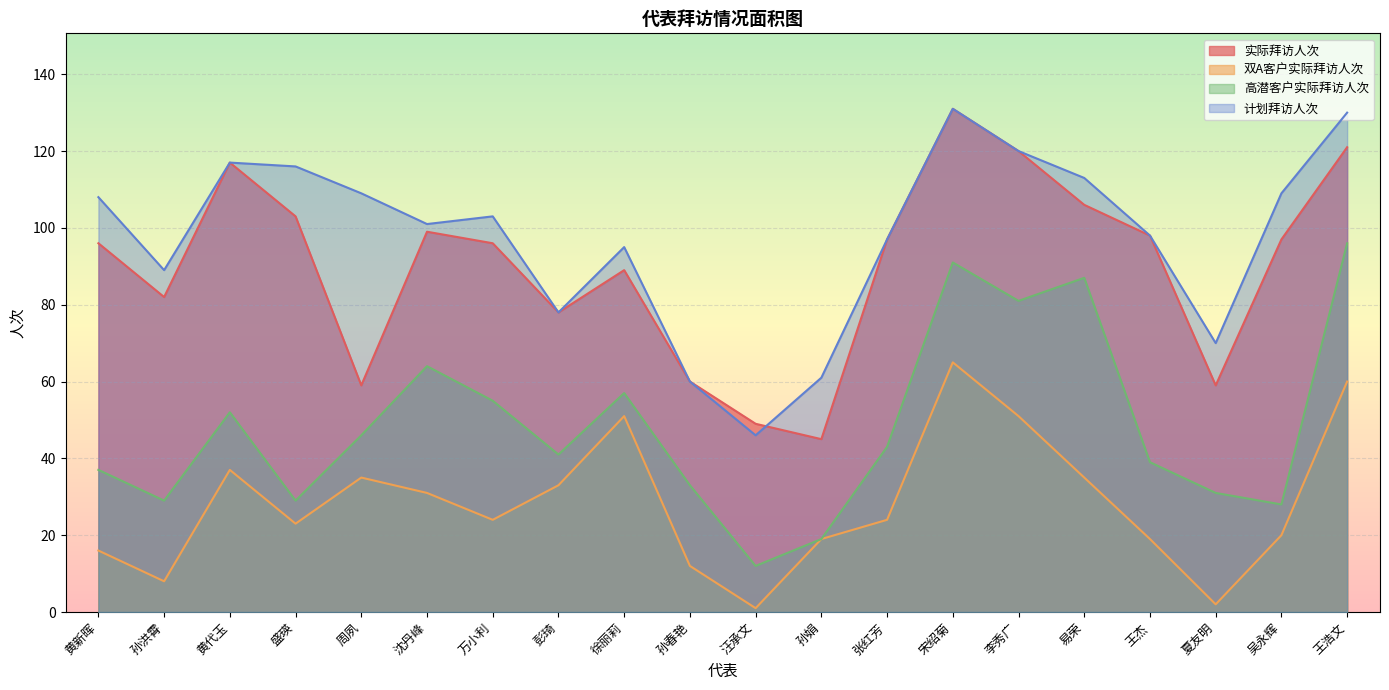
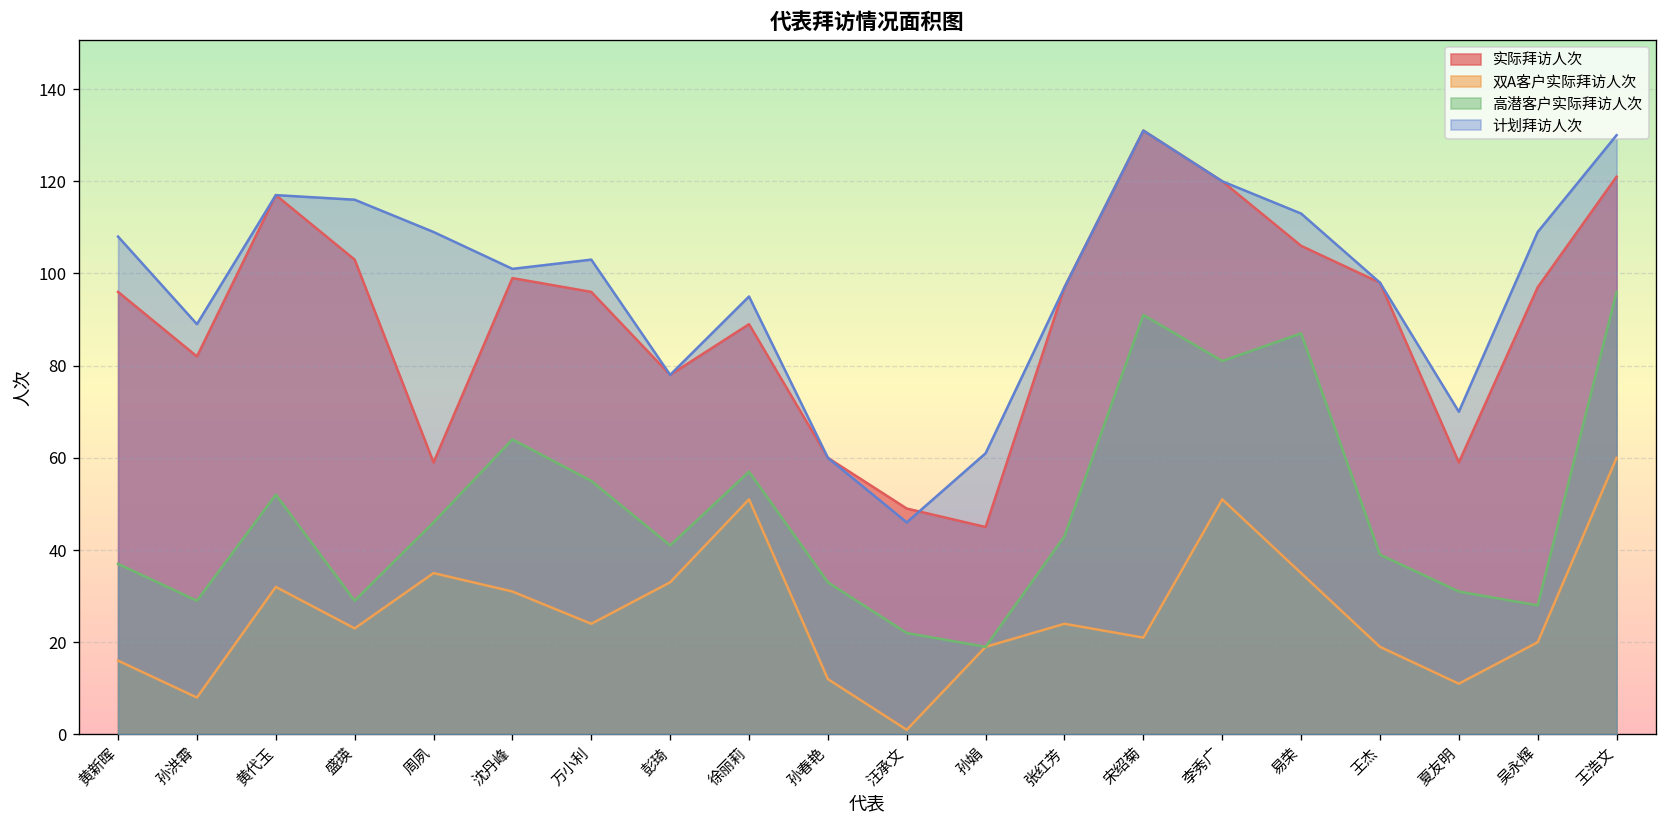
  {
    "实际拜访人次": {
      "黄新晖": 96,
      "孙洪霄": 82,
      "盛瑛": 103,
      "周夙": 59,
      "沈丹峰": 99,
      "万小利": 96,
      "徐丽莉": 89,
      "汪承文": 49,
      "孙娟": 45,
      "易荣": 106,
      "夏友明": 59,
      "吴永辉": 97,
      "王浩文": 121
    },
    "双A客户实际拜访人次": {
      "黄新晖": 16,
      "孙洪霄": 8,
-     "黄代玉": 37,
+     "黄代玉": 32,
      "盛瑛": 23,
      "周夙": 35,
      "沈丹峰": 31,
      "万小利": 24,
      "彭琦": 33,
      "徐丽莉": 51,
      "孙春艳": 12,
      "汪承文": 1,
      "张红芳": 24,
-     "宋绍菊": 65,
+     "宋绍菊": 21,
      "李秀广": 51,
      "易荣": 35,
      "王杰": 19,
-     "夏友明": 2,
+     "夏友明": 11,
      "吴永辉": 20,
      "王浩文": 60
    },
    "高潜客户实际拜访人次": {
      "黄新晖": 37,
      "孙洪霄": 29,
      "黄代玉": 52,
      "盛瑛": 29,
      "周夙": 46,
      "沈丹峰": 64,
      "万小利": 55,
      "彭琦": 41,
      "徐丽莉": 57,
      "孙春艳": 33,
-     "汪承文": 12,
+     "汪承文": 22,
      "张红芳": 43,
      "宋绍菊": 91,
      "李秀广": 81,
      "易荣": 87,
      "王杰": 39,
      "夏友明": 31,
      "吴永辉": 28,
      "王浩文": 96
    },
    "计划拜访人次": {
      "黄新晖": 108,
      "孙洪霄": 89,
      "盛瑛": 116,
      "周夙": 109,
      "沈丹峰": 101,
      "万小利": 103,
      "徐丽莉": 95,
      "汪承文": 46,
      "孙娟": 61,
      "易荣": 113,
      "夏友明": 70,
      "吴永辉": 109
    }
  }
